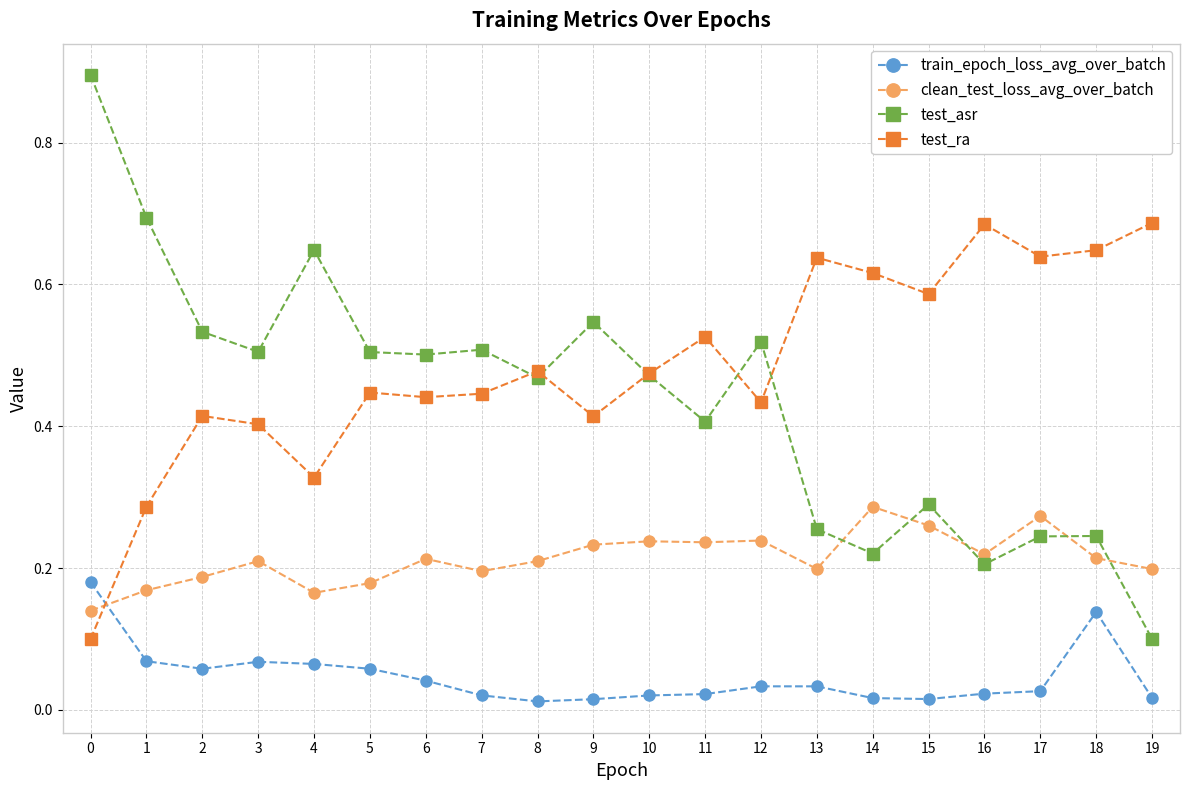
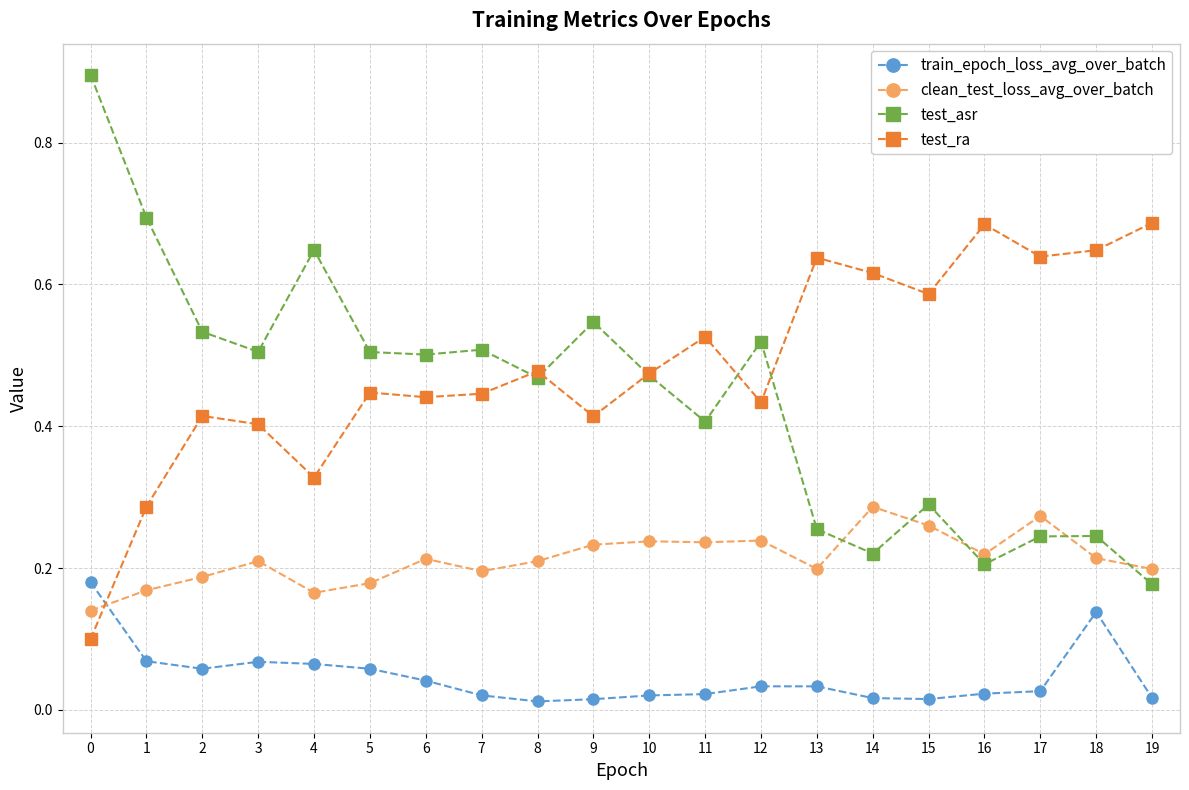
  {
    "train_epoch_loss_avg_over_batch": {
      "0": 0.18,
      "1": 0.07,
      "2": 0.06,
      "3": 0.07,
      "4": 0.06,
      "5": 0.06,
      "6": 0.04,
      "7": 0.02,
      "8": 0.01,
      "9": 0.02,
      "10": 0.02,
      "11": 0.02,
      "12": 0.03,
      "13": 0.03,
      "14": 0.02,
      "15": 0.02,
      "16": 0.02,
      "17": 0.03,
      "18": 0.14,
      "19": 0.02
    },
    "clean_test_loss_avg_over_batch": {
      "0": 0.14,
      "1": 0.17,
      "2": 0.19,
      "3": 0.21,
      "4": 0.17,
      "5": 0.18,
      "6": 0.21,
      "7": 0.20,
      "8": 0.21,
      "9": 0.23,
      "10": 0.24,
      "11": 0.24,
      "12": 0.24,
      "13": 0.20,
      "14": 0.29,
      "15": 0.26,
      "16": 0.22,
      "17": 0.27,
      "18": 0.21,
      "19": 0.20
    },
    "test_asr": {
      "0": 0.90,
      "1": 0.69,
      "2": 0.53,
      "3": 0.51,
      "4": 0.65,
      "5": 0.50,
      "6": 0.50,
      "7": 0.51,
      "8": 0.47,
      "9": 0.55,
      "11": 0.41,
      "12": 0.52,
      "13": 0.25,
      "14": 0.22,
      "15": 0.29,
      "16": 0.21,
      "17": 0.24,
      "18": 0.25,
-     "19": 0.10
+     "19": 0.18
    },
    "test_ra": {
      "0": 0.10,
      "1": 0.29,
      "2": 0.41,
      "3": 0.40,
      "4": 0.33,
      "5": 0.45,
      "6": 0.44,
      "7": 0.45,
      "8": 0.48,
      "9": 0.41,
      "11": 0.53,
      "12": 0.43,
      "13": 0.64,
      "14": 0.62,
      "15": 0.59,
      "16": 0.68,
      "17": 0.64,
      "18": 0.65,
      "19": 0.69
    }
  }
